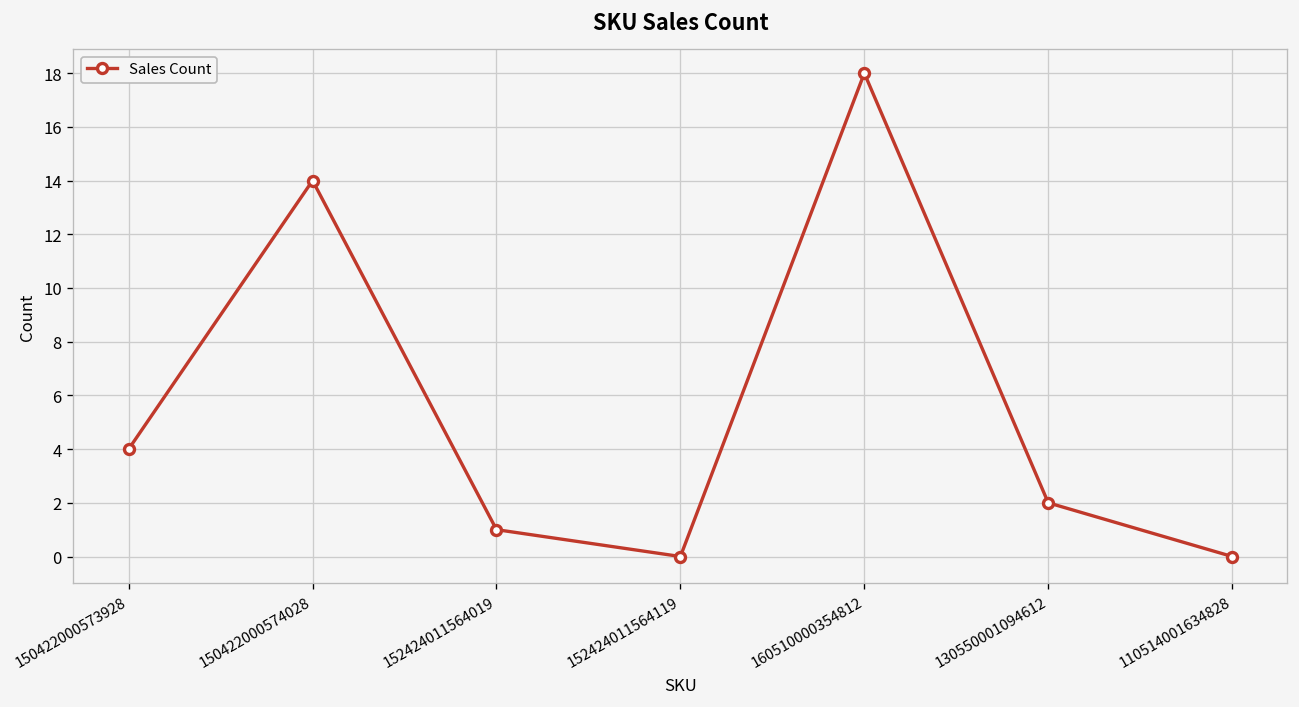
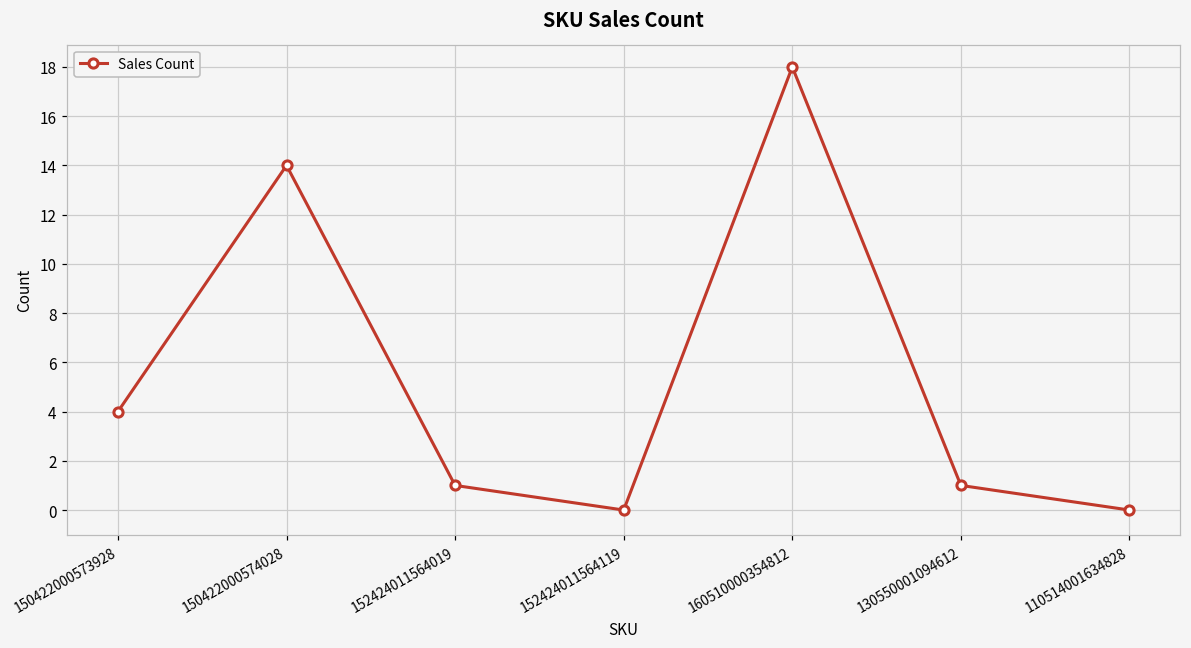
  {
    "150422000573928": 4,
    "150422000574028": 14,
    "152424011564019": 1,
    "152424011564119": 0,
    "160510000354812": 18,
-   "130550001094612": 2,
+   "130550001094612": 1,
    "110514001634828": 0
  }
